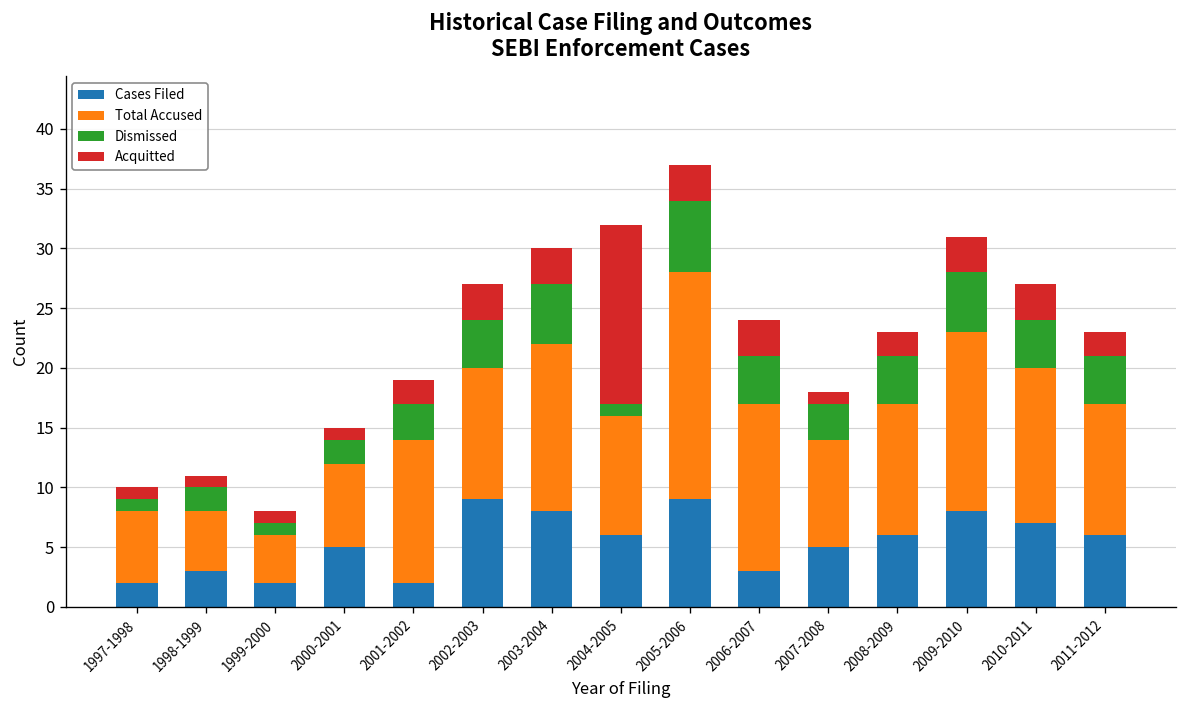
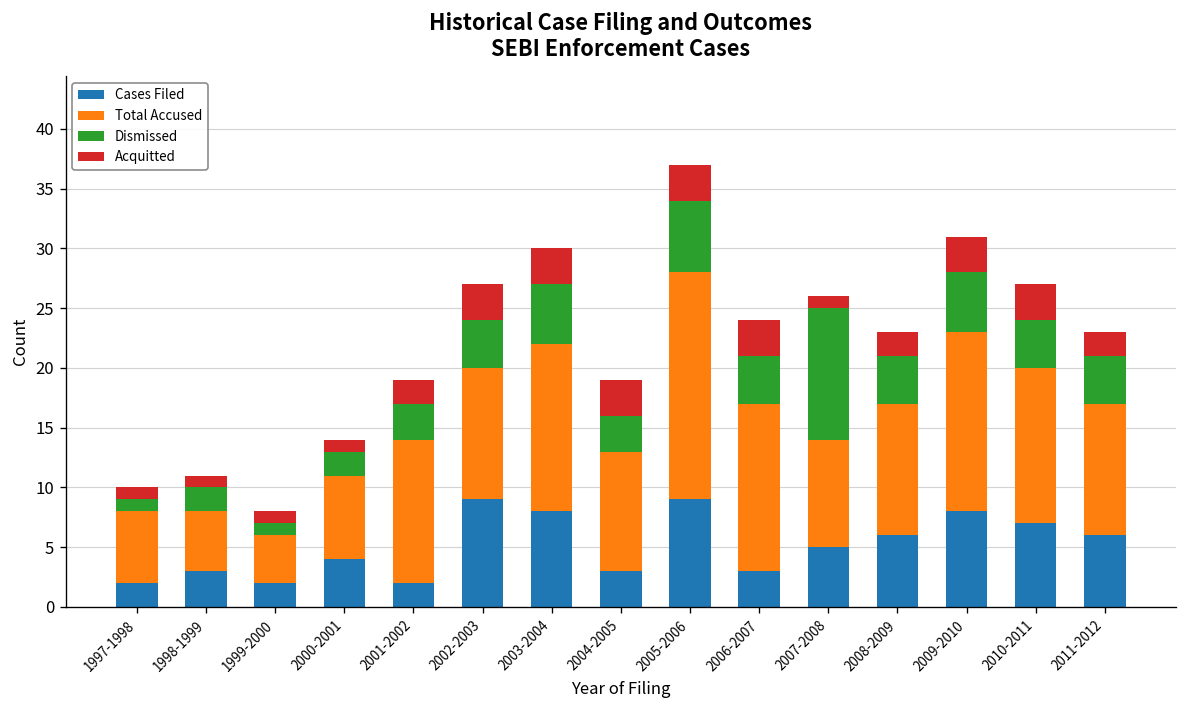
  {
    "Cases Filed": {
      "1997-1998": 2,
      "1998-1999": 3,
      "1999-2000": 2,
-     "2000-2001": 5,
+     "2000-2001": 4,
      "2001-2002": 2,
      "2002-2003": 9,
      "2003-2004": 8,
-     "2004-2005": 6,
+     "2004-2005": 3,
      "2005-2006": 9,
      "2006-2007": 3,
      "2007-2008": 5,
      "2008-2009": 6,
      "2009-2010": 8,
      "2010-2011": 7,
      "2011-2012": 6
    },
    "Total Accused": {
      "1997-1998": 6,
      "1998-1999": 5,
      "1999-2000": 4,
      "2000-2001": 7,
      "2001-2002": 12,
      "2002-2003": 11,
      "2003-2004": 14,
      "2004-2005": 10,
      "2005-2006": 19,
      "2006-2007": 14,
      "2007-2008": 9,
      "2008-2009": 11,
      "2009-2010": 15,
      "2010-2011": 13,
      "2011-2012": 11
    },
    "Dismissed": {
      "1997-1998": 1,
      "1998-1999": 2,
      "1999-2000": 1,
      "2000-2001": 2,
      "2001-2002": 3,
      "2002-2003": 4,
      "2003-2004": 5,
-     "2004-2005": 1,
+     "2004-2005": 3,
      "2005-2006": 6,
      "2006-2007": 4,
-     "2007-2008": 3,
+     "2007-2008": 11,
      "2008-2009": 4,
      "2009-2010": 5,
      "2010-2011": 4,
      "2011-2012": 4
    },
    "Acquitted": {
      "1997-1998": 1,
      "1998-1999": 1,
      "1999-2000": 1,
      "2000-2001": 1,
      "2001-2002": 2,
      "2002-2003": 3,
      "2003-2004": 3,
-     "2004-2005": 15,
+     "2004-2005": 3,
      "2005-2006": 3,
      "2006-2007": 3,
      "2007-2008": 1,
      "2008-2009": 2,
      "2009-2010": 3,
      "2010-2011": 3,
      "2011-2012": 2
    }
  }
